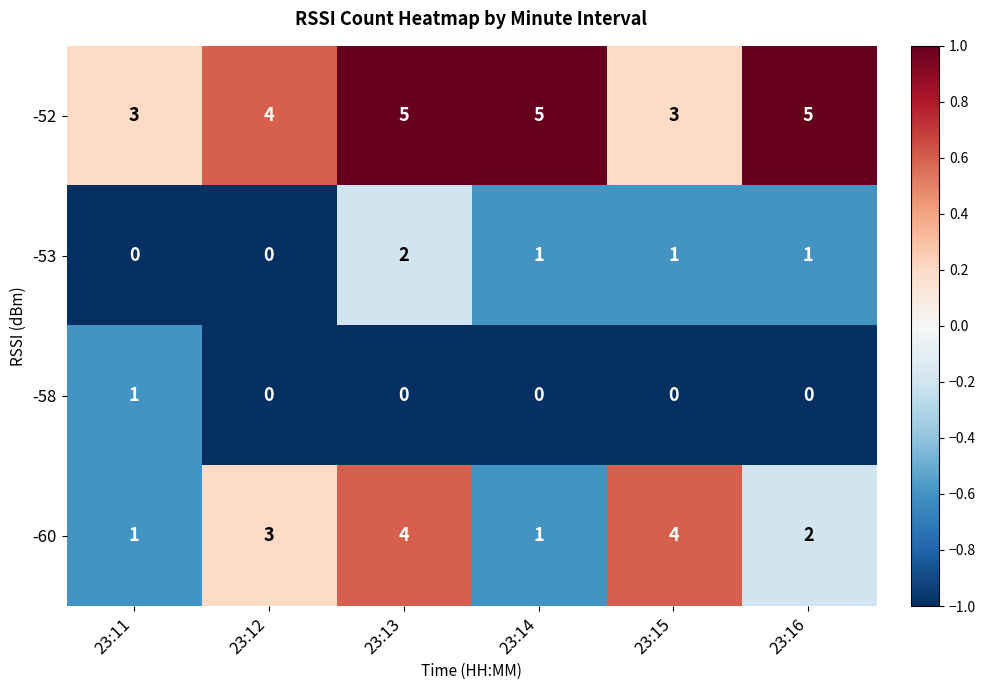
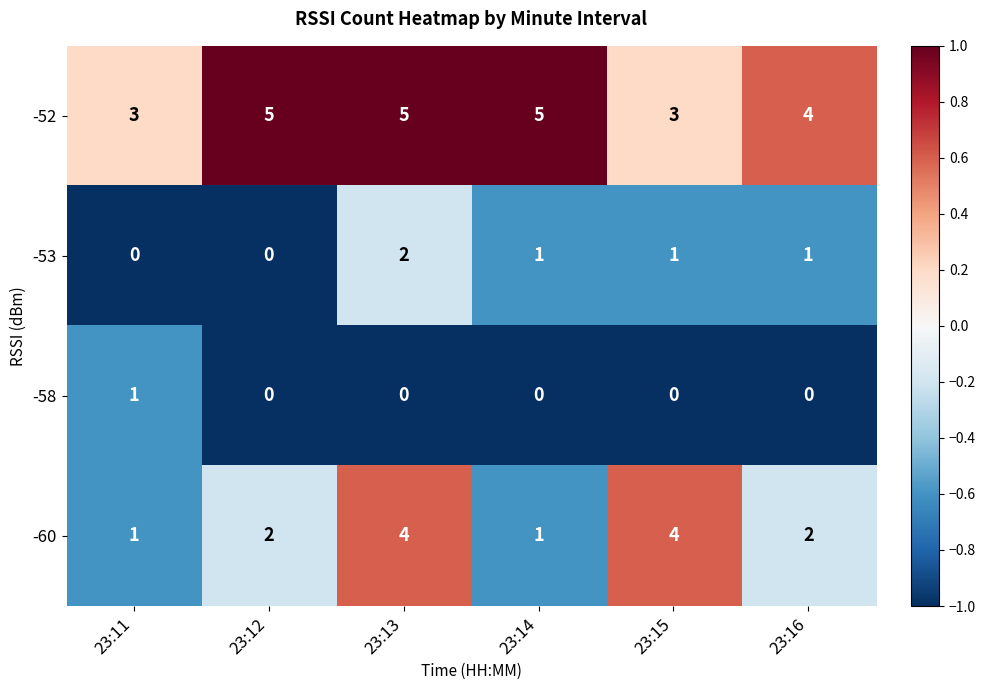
  {
    "-52": {
      "23:11": 3,
-     "23:12": 4,
+     "23:12": 5,
      "23:13": 5,
      "23:14": 5,
      "23:15": 3,
-     "23:16": 5
+     "23:16": 4
    },
    "-53": {
      "23:11": 0,
      "23:12": 0,
      "23:13": 2,
      "23:14": 1,
      "23:15": 1,
      "23:16": 1
    },
    "-58": {
      "23:11": 1,
      "23:12": 0,
      "23:13": 0,
      "23:14": 0,
      "23:15": 0,
      "23:16": 0
    },
    "-60": {
      "23:11": 1,
-     "23:12": 3,
+     "23:12": 2,
      "23:13": 4,
      "23:14": 1,
      "23:15": 4,
      "23:16": 2
    }
  }
